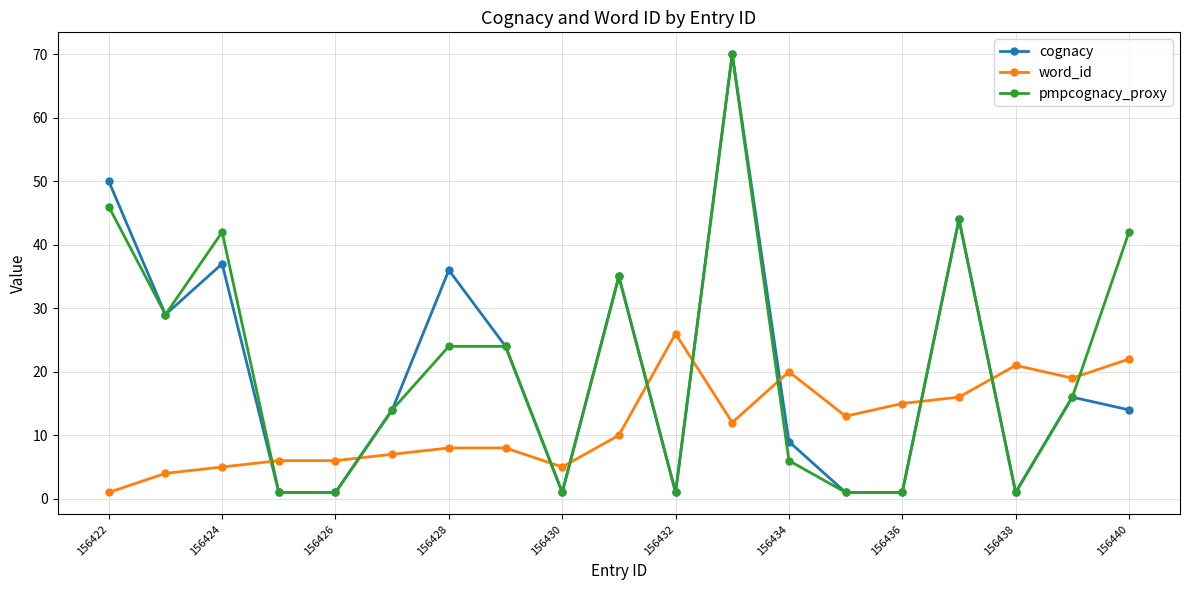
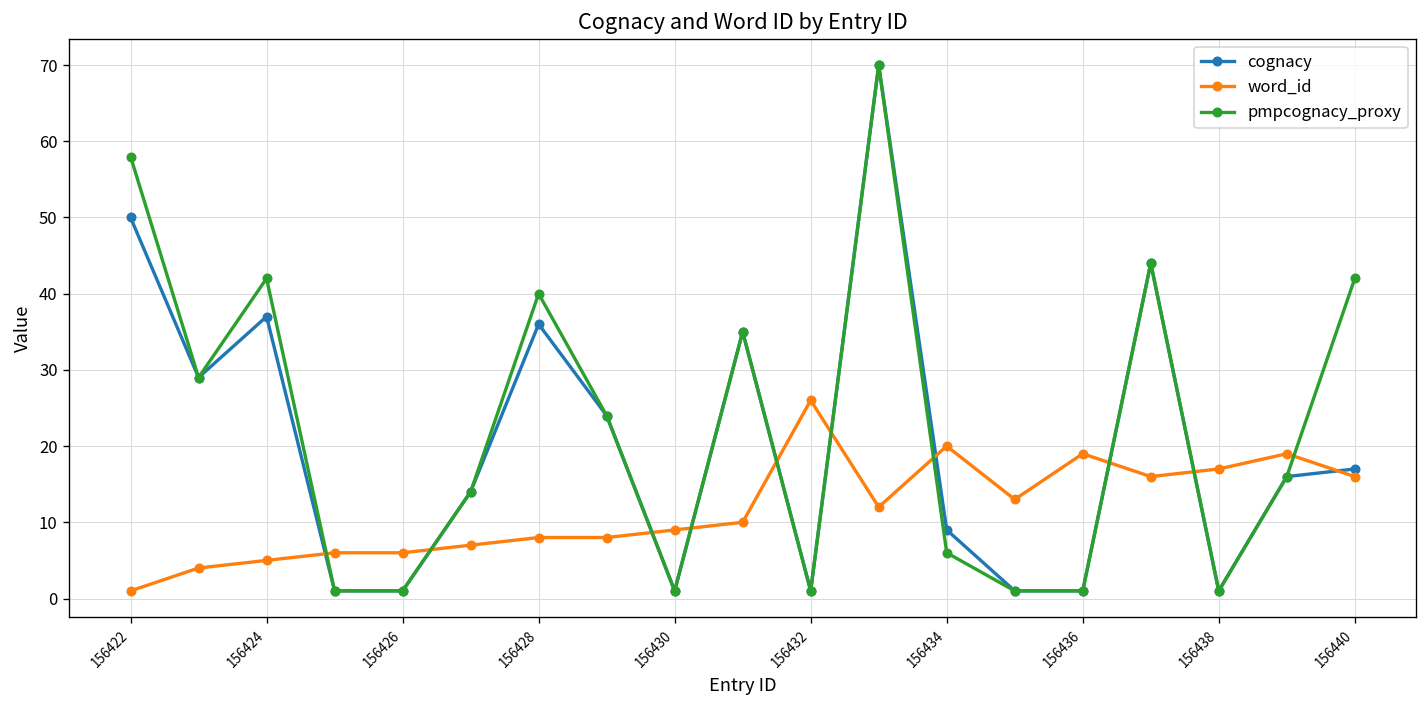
  {
    "cognacy": {
      "156422": 50,
      "156424": 37,
      "156428": 36,
      "156434": 9,
-     "156440": 14
+     "156440": 17
    },
    "word_id": {
      "156422": 1,
      "156424": 5,
      "156426": 6,
      "156428": 8,
-     "156430": 5,
+     "156430": 9,
      "156432": 26,
      "156434": 20,
-     "156436": 15,
-     "156438": 21,
-     "156440": 22
+     "156436": 19,
+     "156438": 17,
+     "156440": 16
    },
    "pmpcognacy_proxy": {
-     "156422": 46,
+     "156422": 58,
      "156424": 42,
-     "156428": 24,
+     "156428": 40,
      "156434": 6,
      "156440": 42
    }
  }
